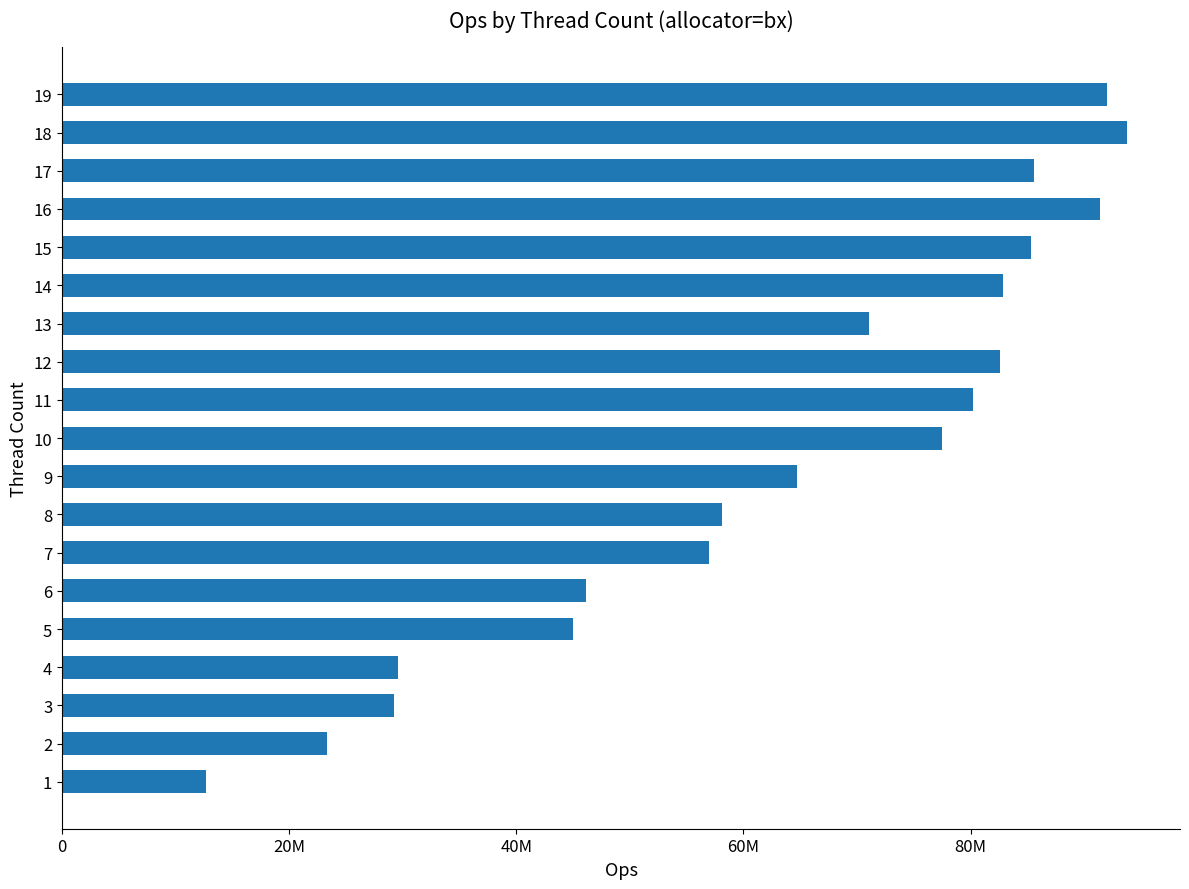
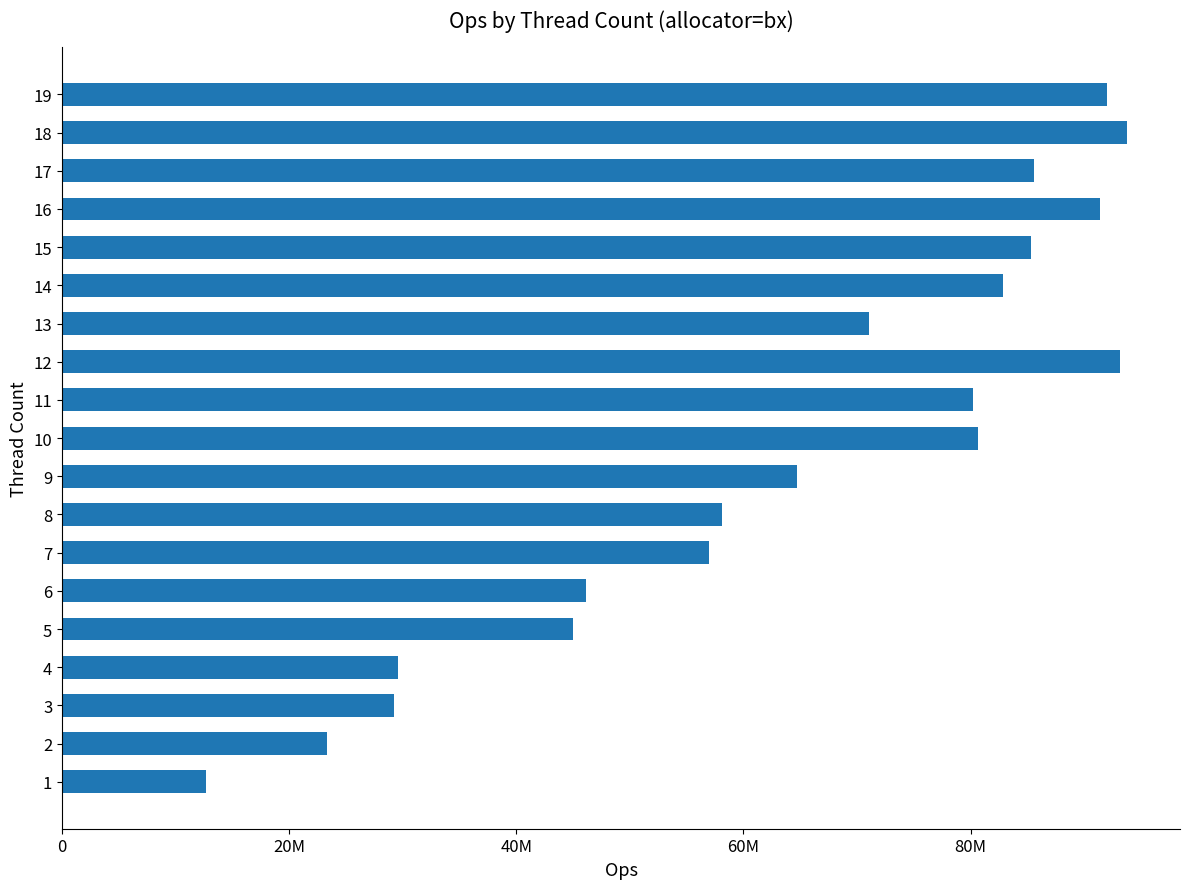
  {
    "19": 92000000,
    "18": 93800000,
    "17": 85600000,
    "16": 91400000,
    "15": 85300000,
    "14": 82800000,
    "13": 71000000,
-   "12": 82600000,
+   "12": 93100000,
    "11": 80200000,
-   "10": 77400000,
+   "10": 80600000,
    "9": 64700000,
    "8": 58100000,
    "7": 57000000,
    "6": 46100000,
    "5": 45000000,
    "4": 29600000,
    "3": 29200000,
    "2": 23400000,
    "1": 12700000
  }
